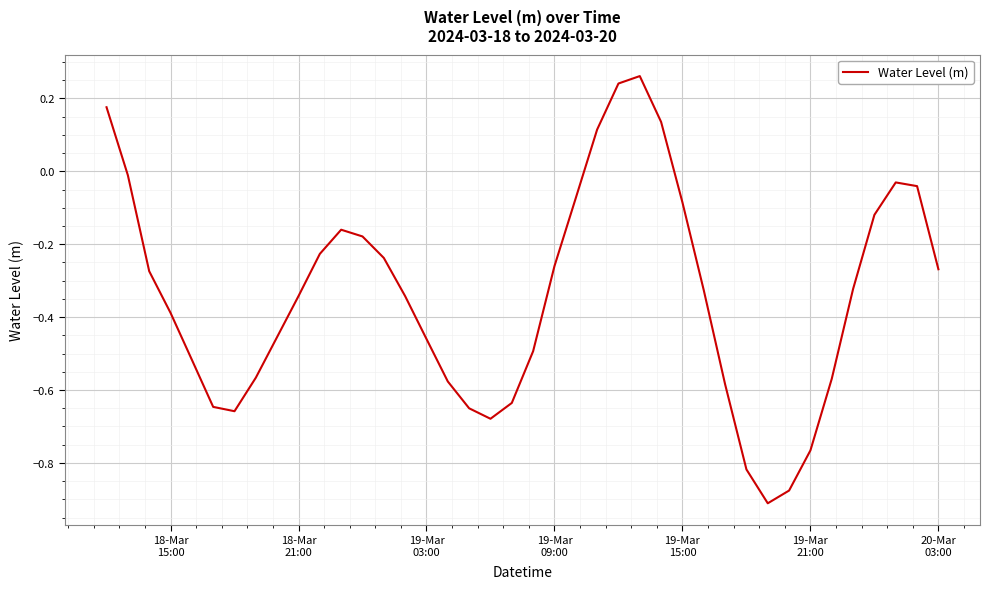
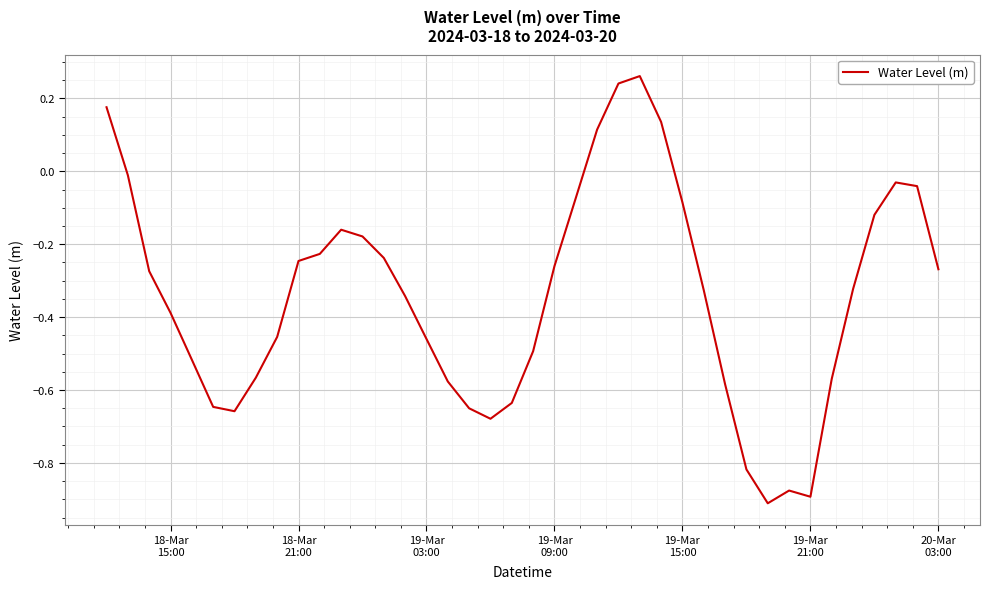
  {
    "18-Mar 15:00": -0.39,
-   "18-Mar 21:00": -0.34,
+   "18-Mar 21:00": -0.25,
    "19-Mar 03:00": -0.46,
    "19-Mar 09:00": -0.26,
    "19-Mar 15:00": -0.09,
-   "19-Mar 21:00": -0.77,
+   "19-Mar 21:00": -0.89,
    "20-Mar 03:00": -0.27
  }
